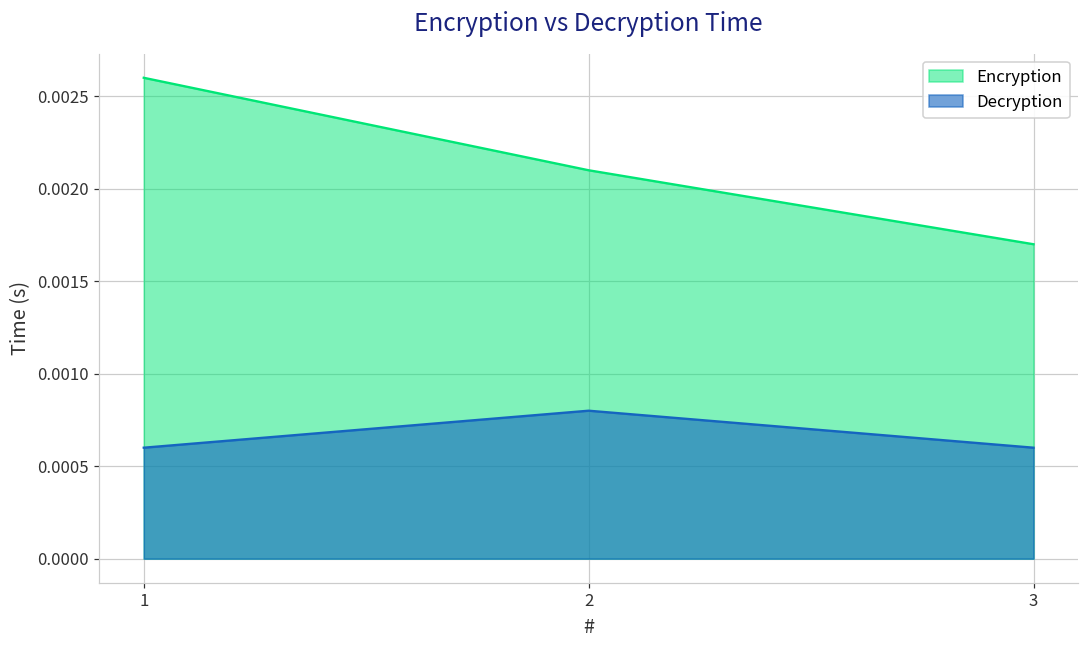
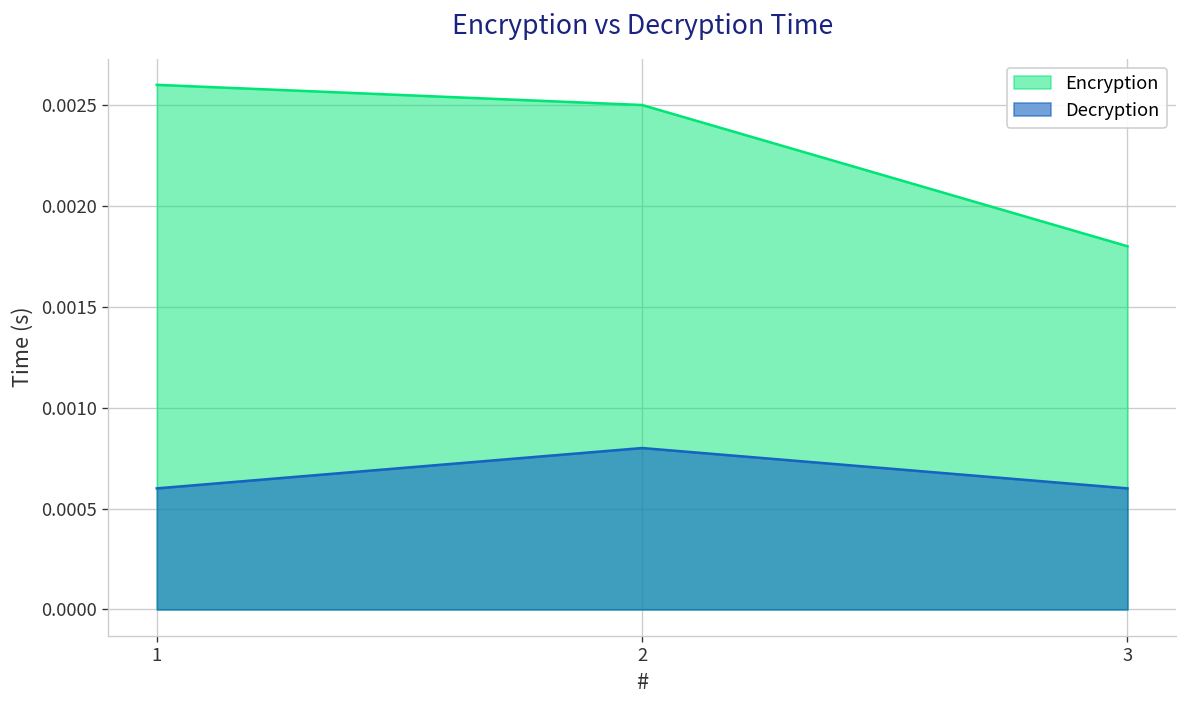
  {
    "Encryption": {
      "1": 0.0026,
-     "2": 0.0021,
-     "3": 0.0017
+     "2": 0.0025,
+     "3": 0.0018
    },
    "Decryption": {
      "1": 0.0006,
      "2": 0.0008,
      "3": 0.0006
    }
  }
